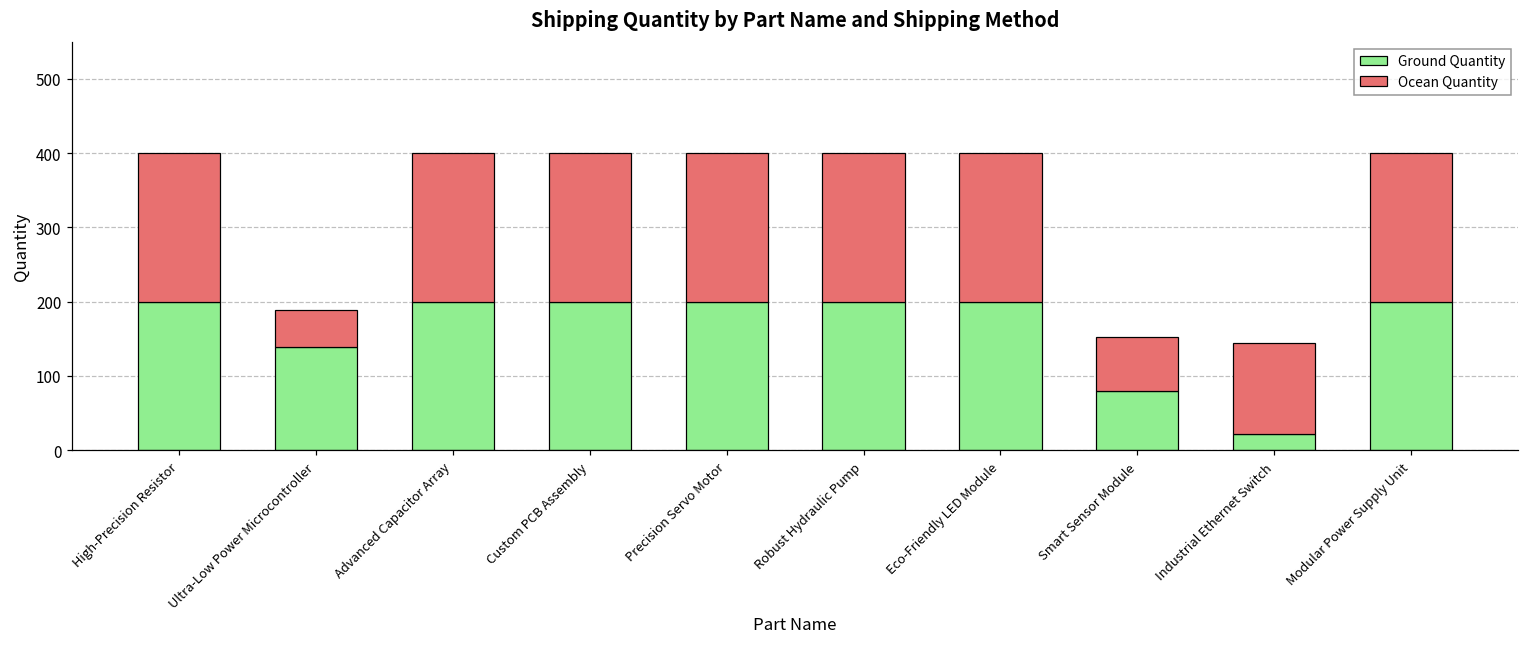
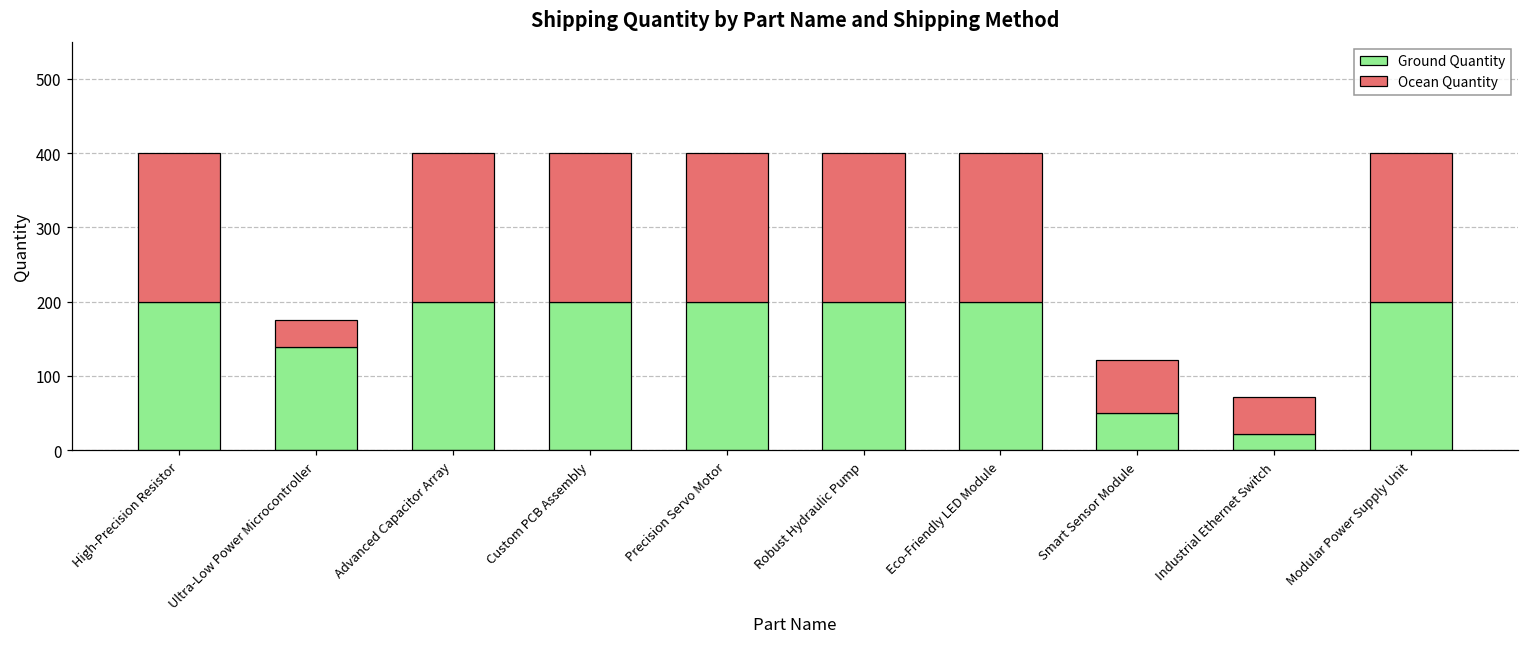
  {
    "Ground Quantity": {
      "High-Precision Resistor": 200,
      "Ultra-Low Power Microcontroller": 140,
      "Advanced Capacitor Array": 200,
      "Custom PCB Assembly": 200,
      "Precision Servo Motor": 200,
      "Robust Hydraulic Pump": 200,
      "Eco-Friendly LED Module": 200,
-     "Smart Sensor Module": 80,
+     "Smart Sensor Module": 50,
      "Industrial Ethernet Switch": 20,
      "Modular Power Supply Unit": 200
    },
    "Ocean Quantity": {
      "High-Precision Resistor": 200,
-     "Ultra-Low Power Microcontroller": 50,
+     "Ultra-Low Power Microcontroller": 40,
      "Advanced Capacitor Array": 200,
      "Custom PCB Assembly": 200,
      "Precision Servo Motor": 200,
      "Robust Hydraulic Pump": 200,
      "Eco-Friendly LED Module": 200,
      "Smart Sensor Module": 70,
-     "Industrial Ethernet Switch": 120,
+     "Industrial Ethernet Switch": 50,
      "Modular Power Supply Unit": 200
    }
  }
